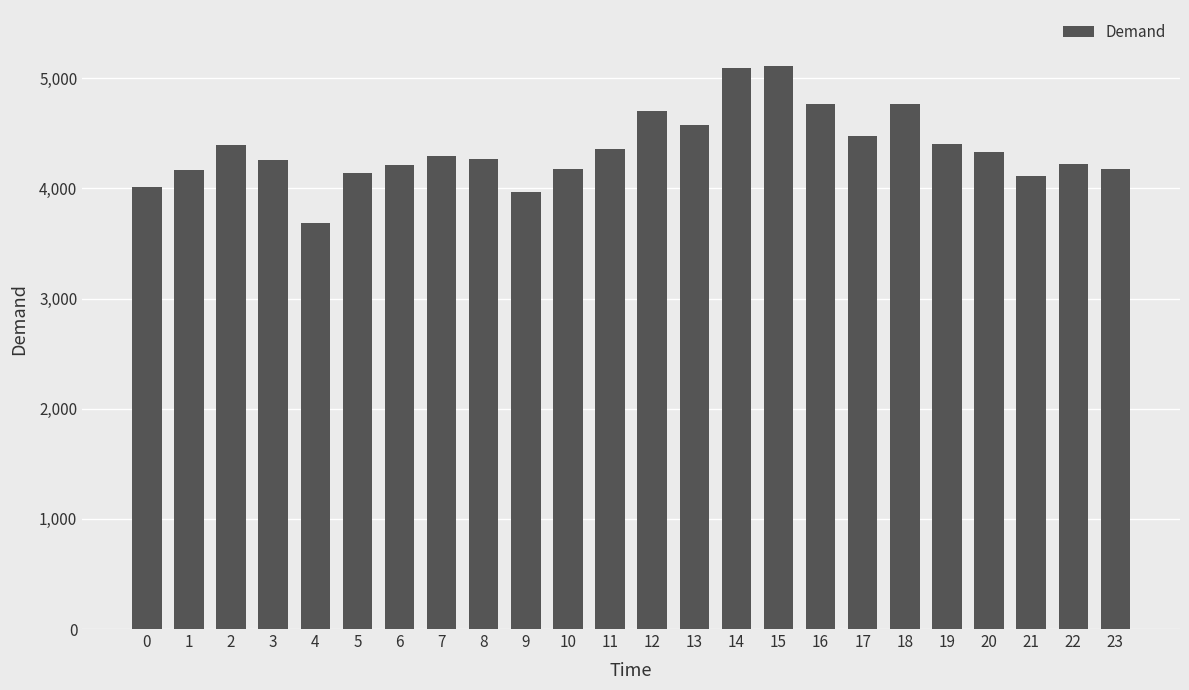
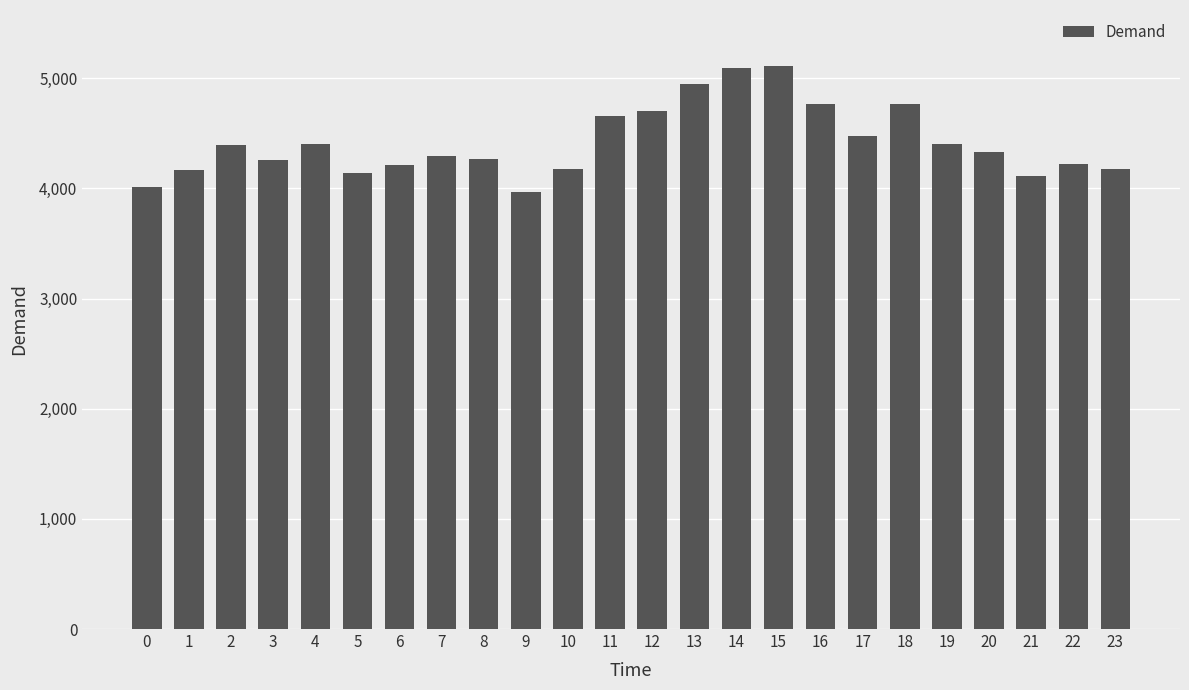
  {
    "0": "4,010",
    "1": "4,160",
    "2": "4,400",
    "3": "4,260",
-   "4": "3,690",
+   "4": "4,410",
    "5": "4,140",
    "6": "4,210",
    "7": "4,290",
    "8": "4,270",
    "9": "3,960",
    "10": "4,180",
-   "11": "4,350",
+   "11": "4,660",
    "12": "4,700",
-   "13": "4,580",
+   "13": "4,950",
    "14": "5,100",
    "15": "5,110",
    "16": "4,760",
    "17": "4,470",
    "18": "4,770",
    "19": "4,410",
    "20": "4,330",
    "21": "4,110",
    "22": "4,230",
    "23": "4,170"
  }
